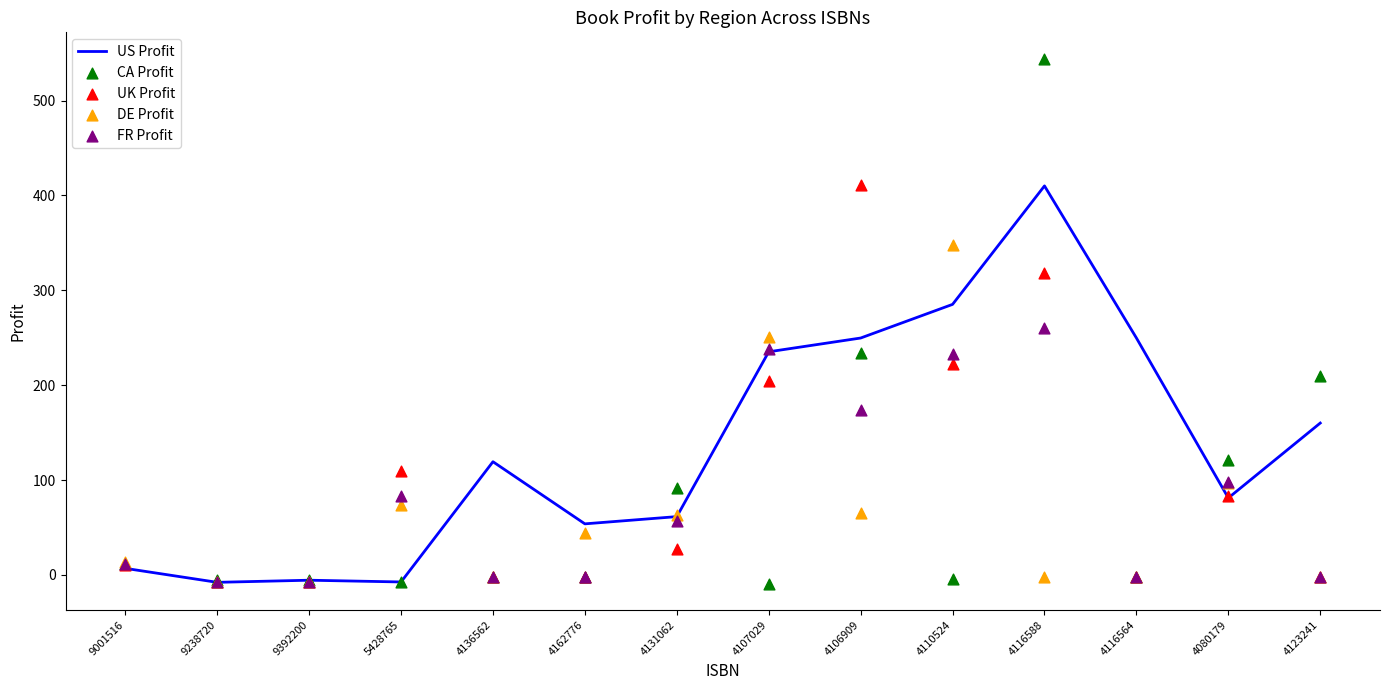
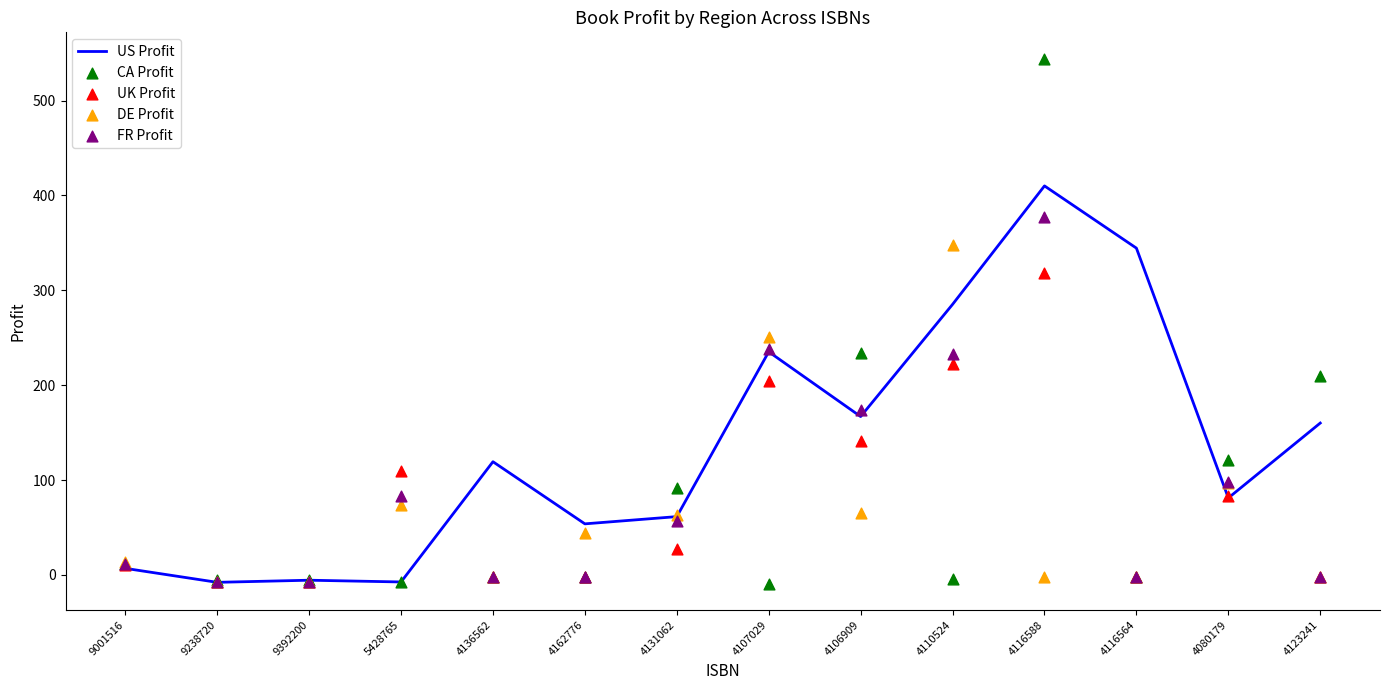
  {
    "US Profit": {
      "9001516": 10,
      "4136562": 120,
      "4162776": 50,
      "4107029": 240,
-     "4106909": 250,
+     "4106909": 170,
      "4110524": 290,
      "4116588": 410,
-     "4116564": 250,
+     "4116564": 340,
      "4123241": 160
    },
    "UK Profit": {
-     "4106909": 410
+     "4106909": 140
    },
    "FR Profit": {
-     "4116588": 260
+     "4116588": 380
    }
  }
